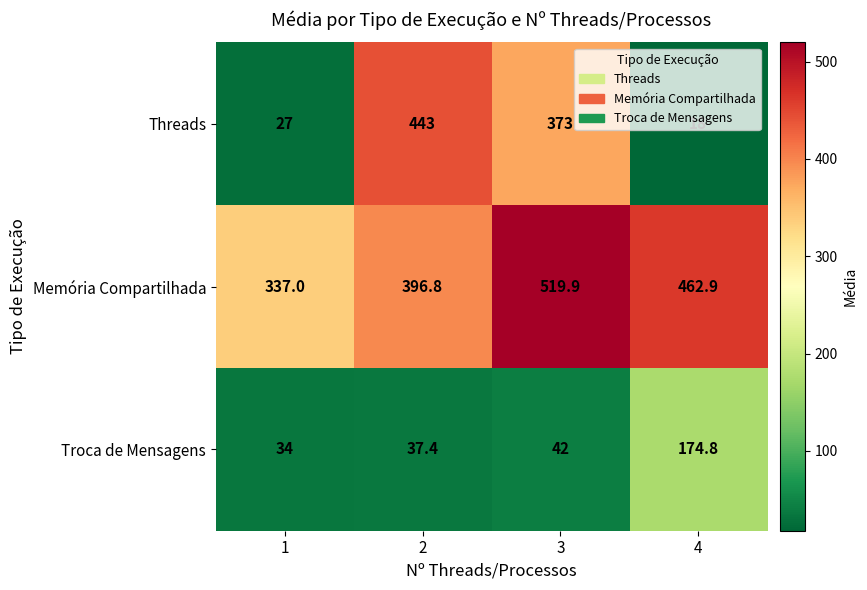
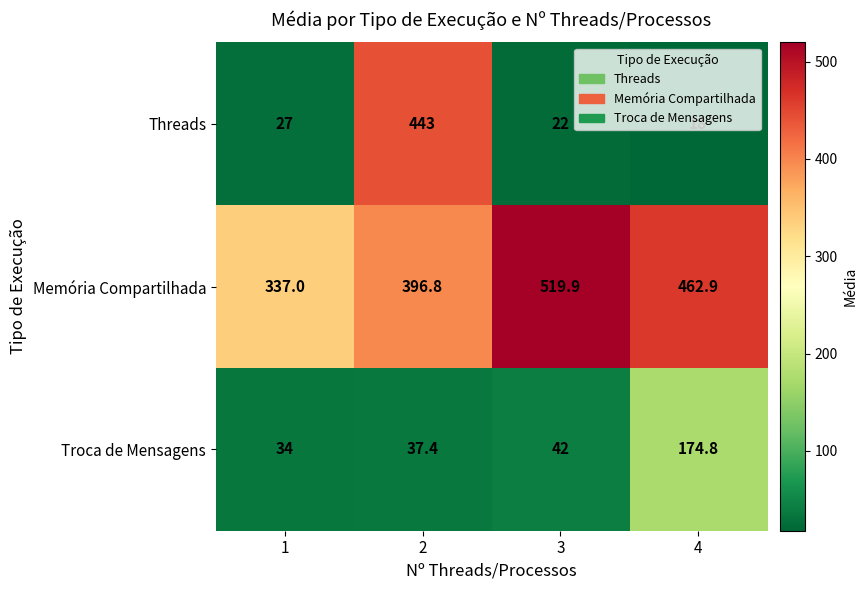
  {
    "Threads": {
      "1": 27,
      "2": 443,
-     "3": 373
+     "3": 22
    },
    "Memória Compartilhada": {
      "1": 337.0,
      "2": 396.8,
      "3": 519.9,
      "4": 462.9
    },
    "Troca de Mensagens": {
      "1": 34,
      "2": 37.4,
      "3": 42,
      "4": 174.8
    }
  }
